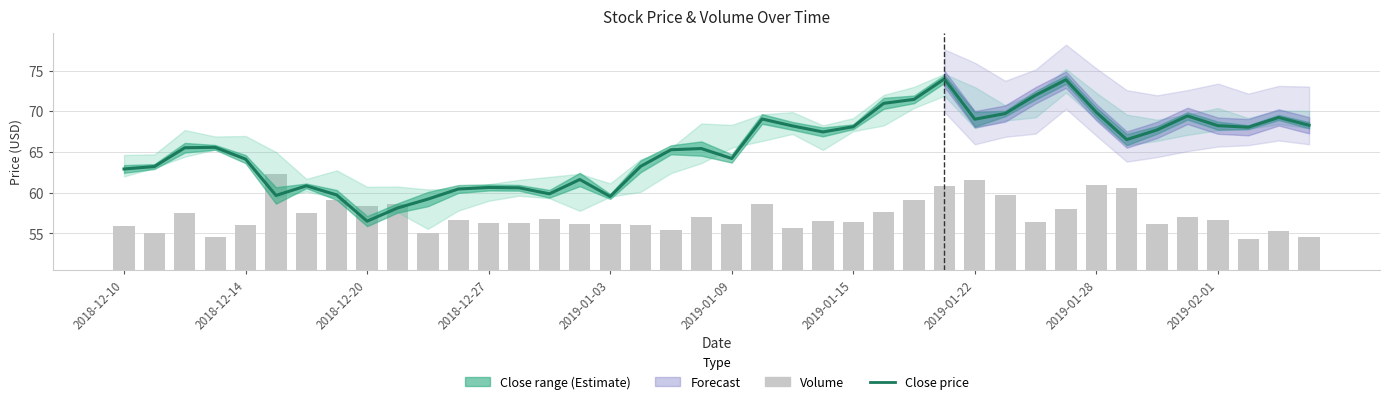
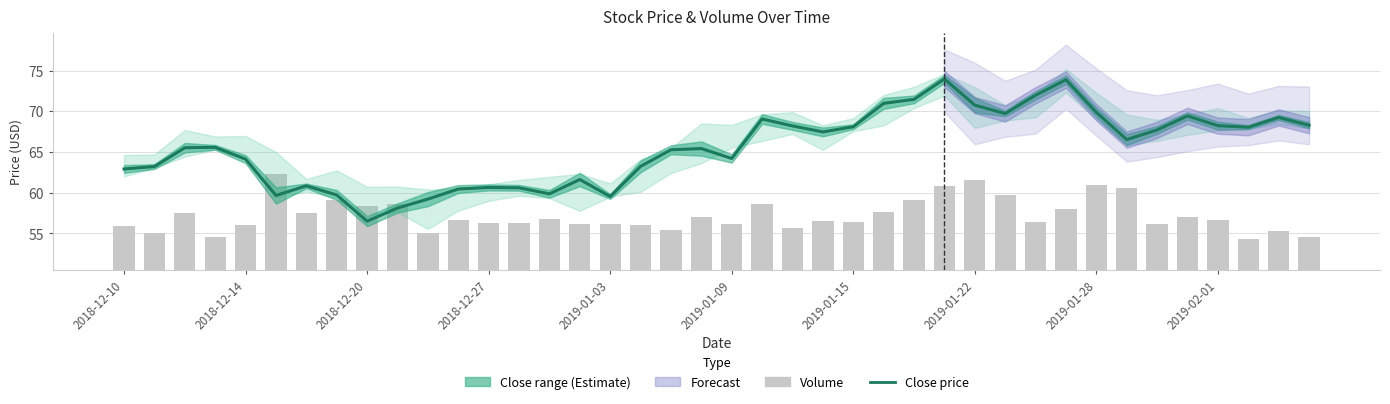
  {
    "Close price": {
      "2018-12-10": 63,
      "2018-12-14": 64,
      "2018-12-20": 57,
      "2018-12-27": 61,
      "2019-01-09": 64,
-     "2019-01-22": 69,
+     "2019-01-22": 71,
      "2019-01-28": 70,
      "2019-02-01": 68
    }
  }
